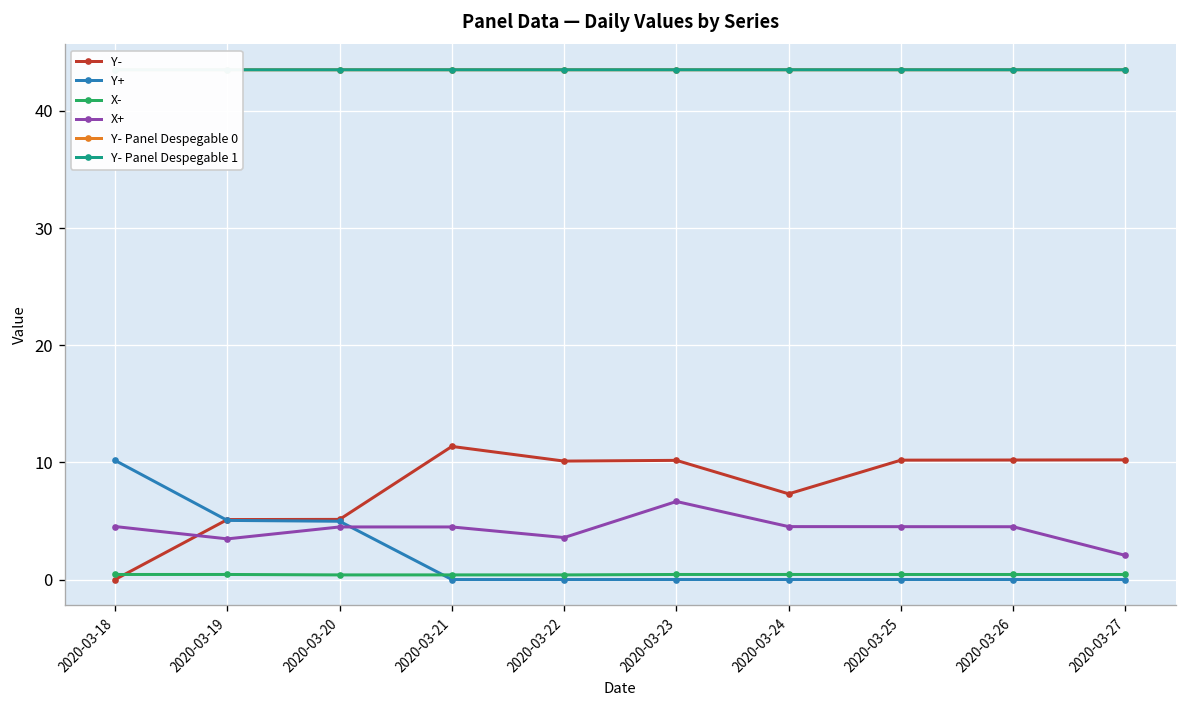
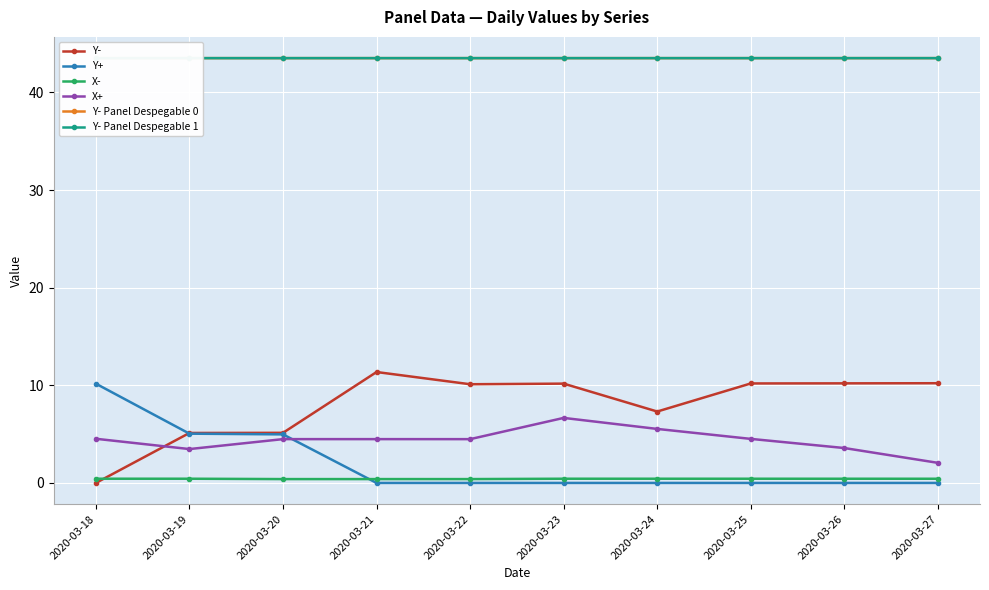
  {
    "Y-": {
      "2020-03-18": 0,
      "2020-03-21": 11,
      "2020-03-22": 10,
      "2020-03-23": 10,
      "2020-03-24": 7,
      "2020-03-25": 10,
      "2020-03-26": 10,
      "2020-03-27": 10
    },
    "Y+": {
      "2020-03-18": 10,
      "2020-03-21": 0,
      "2020-03-22": 0,
      "2020-03-23": 0,
      "2020-03-24": 0,
      "2020-03-25": 0,
      "2020-03-26": 0,
      "2020-03-27": 0
    },
    "X+": {
      "2020-03-18": 5,
      "2020-03-19": 3,
      "2020-03-20": 4,
      "2020-03-21": 4,
-     "2020-03-22": 3.6,
+     "2020-03-22": 4.5,
      "2020-03-23": 7,
-     "2020-03-24": 5,
+     "2020-03-24": 6,
      "2020-03-25": 5,
-     "2020-03-26": 5,
+     "2020-03-26": 4,
      "2020-03-27": 2
    }
  }
